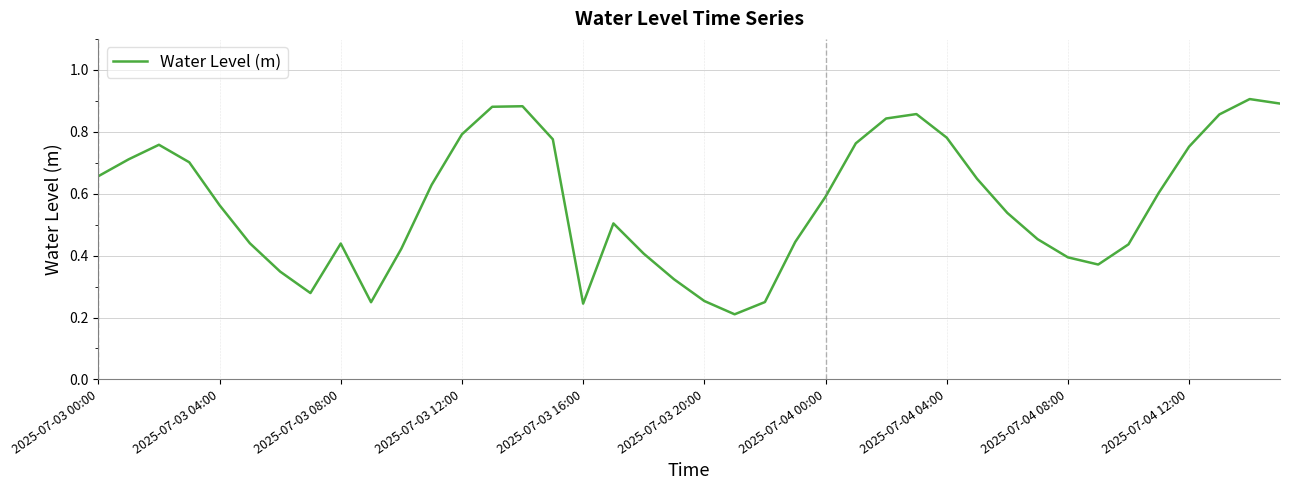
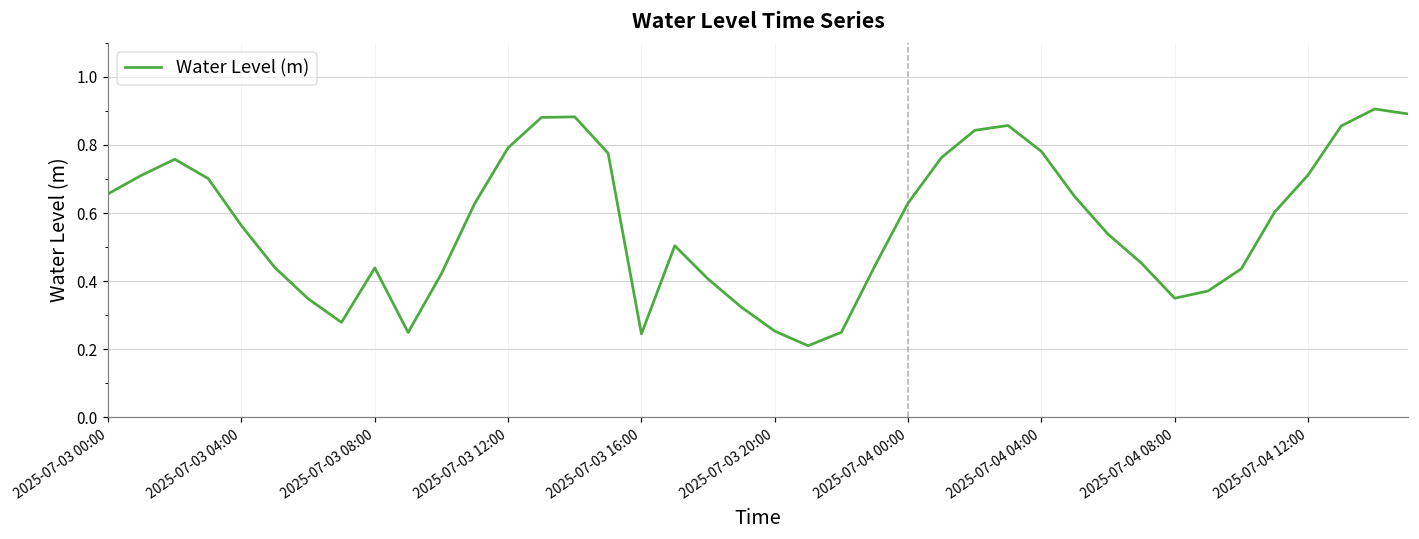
  {
    "2025-07-03 00:00": 0.66,
    "2025-07-03 04:00": 0.56,
    "2025-07-03 08:00": 0.44,
    "2025-07-03 12:00": 0.79,
    "2025-07-03 16:00": 0.24,
    "2025-07-03 20:00": 0.25,
-   "2025-07-04 00:00": 0.59,
+   "2025-07-04 00:00": 0.63,
    "2025-07-04 04:00": 0.78,
-   "2025-07-04 08:00": 0.39,
-   "2025-07-04 12:00": 0.75
+   "2025-07-04 08:00": 0.35,
+   "2025-07-04 12:00": 0.71
  }
